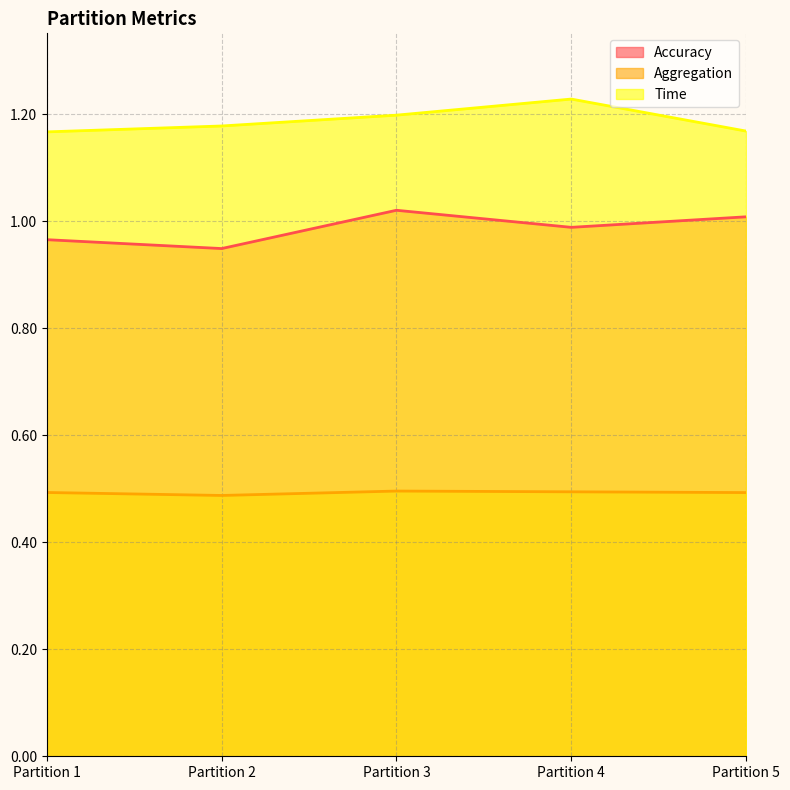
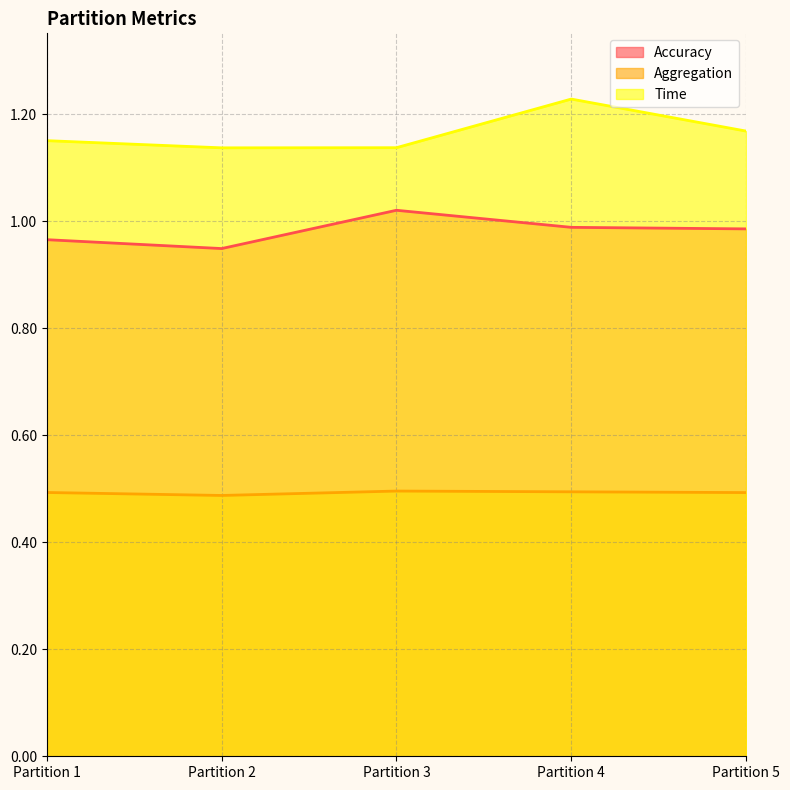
  {
    "Accuracy": {
      "Partition 1": 0.97,
      "Partition 2": 0.95,
      "Partition 3": 1.02,
      "Partition 4": 0.99,
-     "Partition 5": 1.01
+     "Partition 5": 0.99
    },
    "Aggregation": {
      "Partition 1": 0.49,
      "Partition 2": 0.49,
      "Partition 3": 0.50,
      "Partition 4": 0.49,
      "Partition 5": 0.49
    },
    "Time": {
-     "Partition 1": 1.17,
-     "Partition 2": 1.18,
-     "Partition 3": 1.20,
+     "Partition 1": 1.15,
+     "Partition 2": 1.14,
+     "Partition 3": 1.14,
      "Partition 4": 1.23,
      "Partition 5": 1.17
    }
  }
